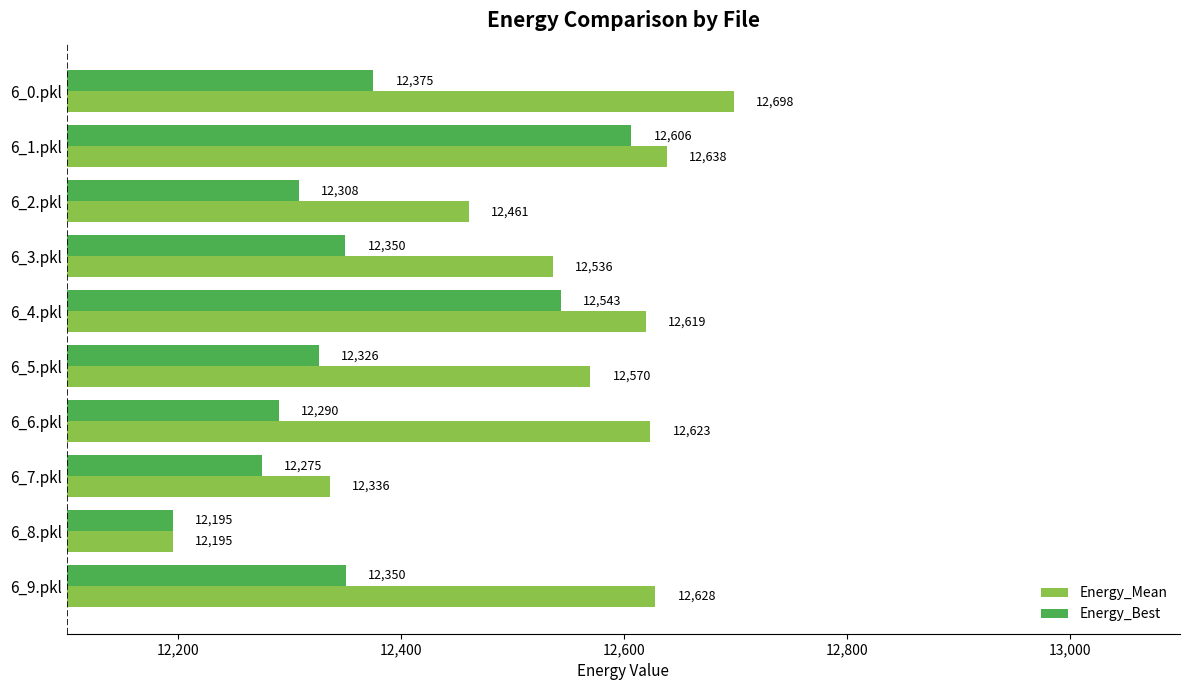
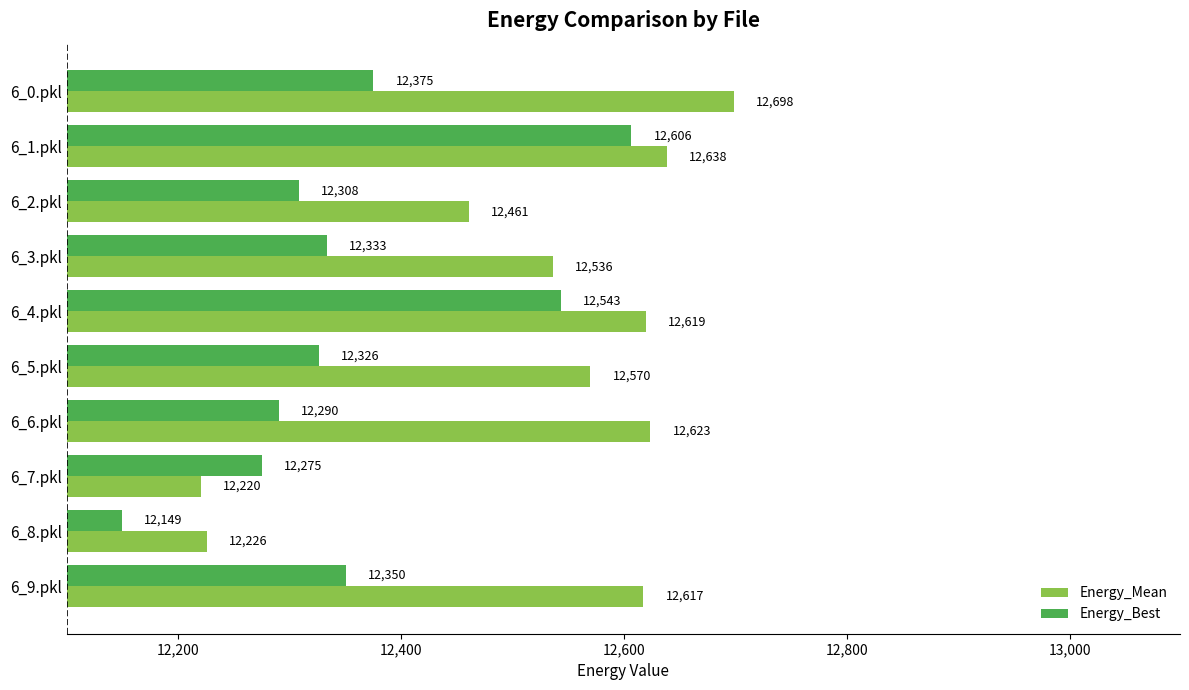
  {
    "Energy_Mean": {
      "6_0.pkl": "12,698",
      "6_1.pkl": "12,638",
      "6_2.pkl": "12,461",
      "6_3.pkl": "12,536",
      "6_4.pkl": "12,619",
      "6_5.pkl": "12,570",
      "6_6.pkl": "12,623",
-     "6_7.pkl": "12,336",
-     "6_8.pkl": "12,195",
-     "6_9.pkl": "12,628"
+     "6_7.pkl": "12,220",
+     "6_8.pkl": "12,226",
+     "6_9.pkl": "12,617"
    },
    "Energy_Best": {
      "6_0.pkl": "12,375",
      "6_1.pkl": "12,606",
      "6_2.pkl": "12,308",
-     "6_3.pkl": "12,350",
+     "6_3.pkl": "12,333",
      "6_4.pkl": "12,543",
      "6_5.pkl": "12,326",
      "6_6.pkl": "12,290",
      "6_7.pkl": "12,275",
-     "6_8.pkl": "12,195",
+     "6_8.pkl": "12,149",
      "6_9.pkl": "12,350"
    }
  }
